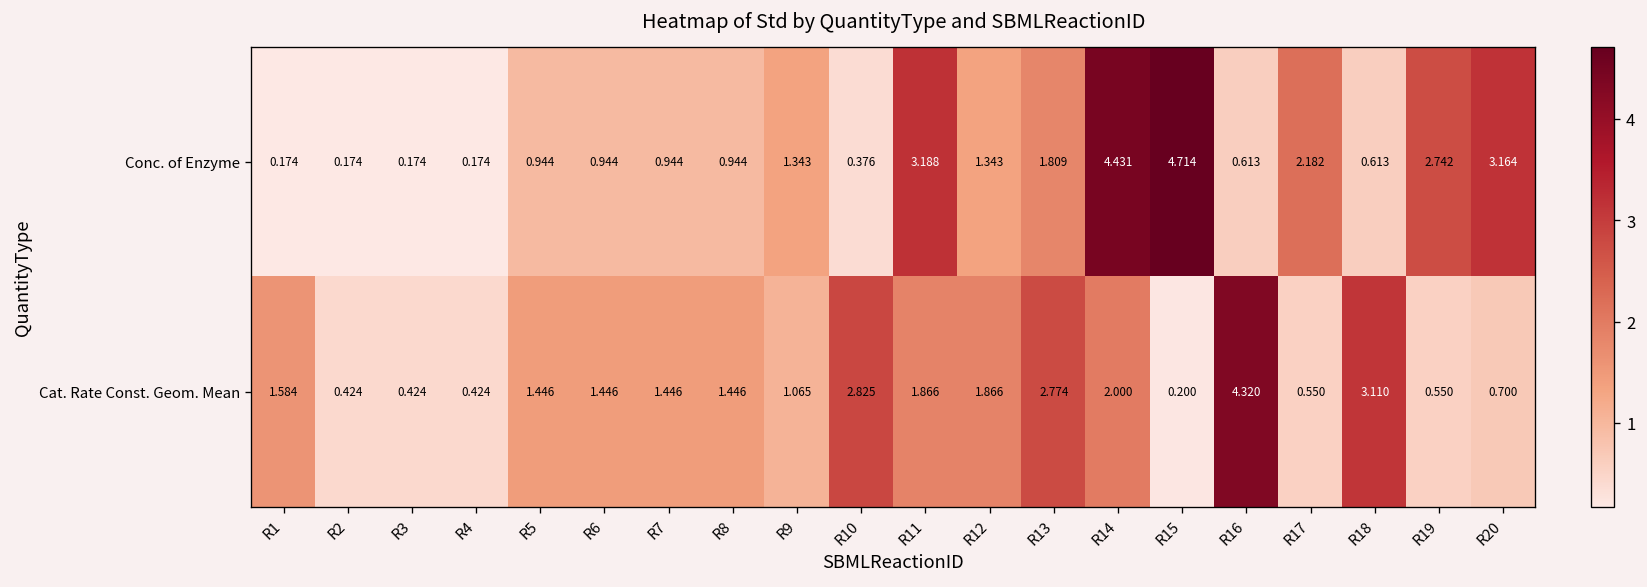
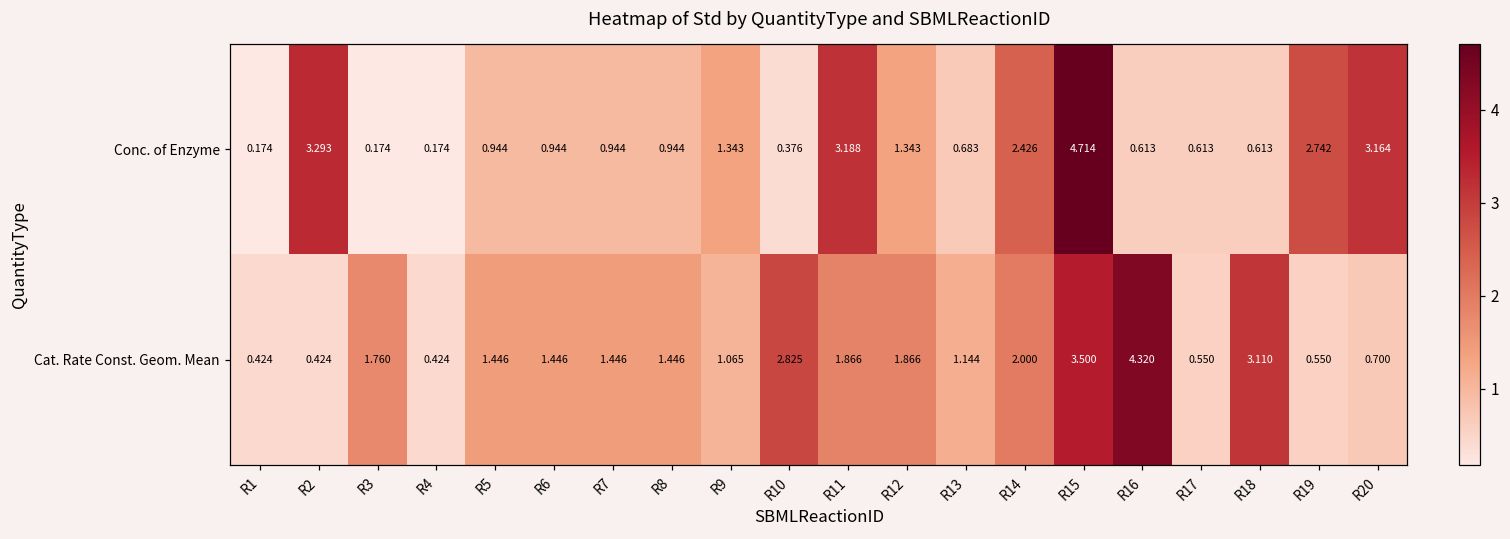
  {
    "Conc. of Enzyme": {
      "R1": 0.174,
-     "R2": 0.174,
+     "R2": 3.293,
      "R3": 0.174,
      "R4": 0.174,
      "R5": 0.944,
      "R6": 0.944,
      "R7": 0.944,
      "R8": 0.944,
      "R9": 1.343,
      "R10": 0.376,
      "R11": 3.188,
      "R12": 1.343,
-     "R13": 1.809,
-     "R14": 4.431,
+     "R13": 0.683,
+     "R14": 2.426,
      "R15": 4.714,
      "R16": 0.613,
-     "R17": 2.182,
+     "R17": 0.613,
      "R18": 0.613,
      "R19": 2.742,
      "R20": 3.164
    },
    "Cat. Rate Const. Geom. Mean": {
-     "R1": 1.584,
+     "R1": 0.424,
      "R2": 0.424,
-     "R3": 0.424,
+     "R3": 1.760,
      "R4": 0.424,
      "R5": 1.446,
      "R6": 1.446,
      "R7": 1.446,
      "R8": 1.446,
      "R9": 1.065,
      "R10": 2.825,
      "R11": 1.866,
      "R12": 1.866,
-     "R13": 2.774,
+     "R13": 1.144,
      "R14": 2.000,
-     "R15": 0.200,
+     "R15": 3.500,
      "R16": 4.320,
      "R17": 0.550,
      "R18": 3.110,
      "R19": 0.550,
      "R20": 0.700
    }
  }
